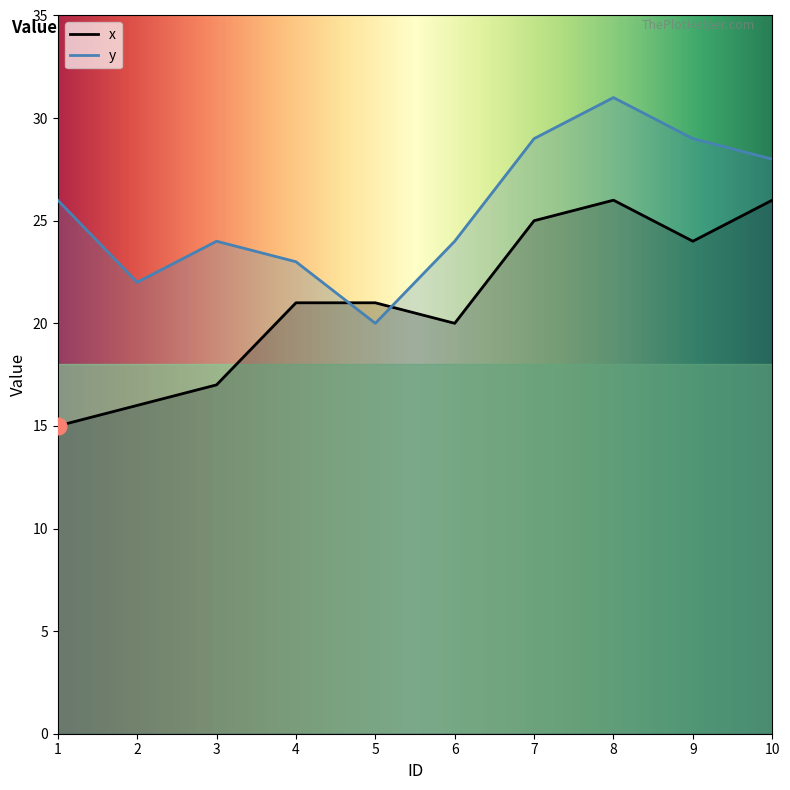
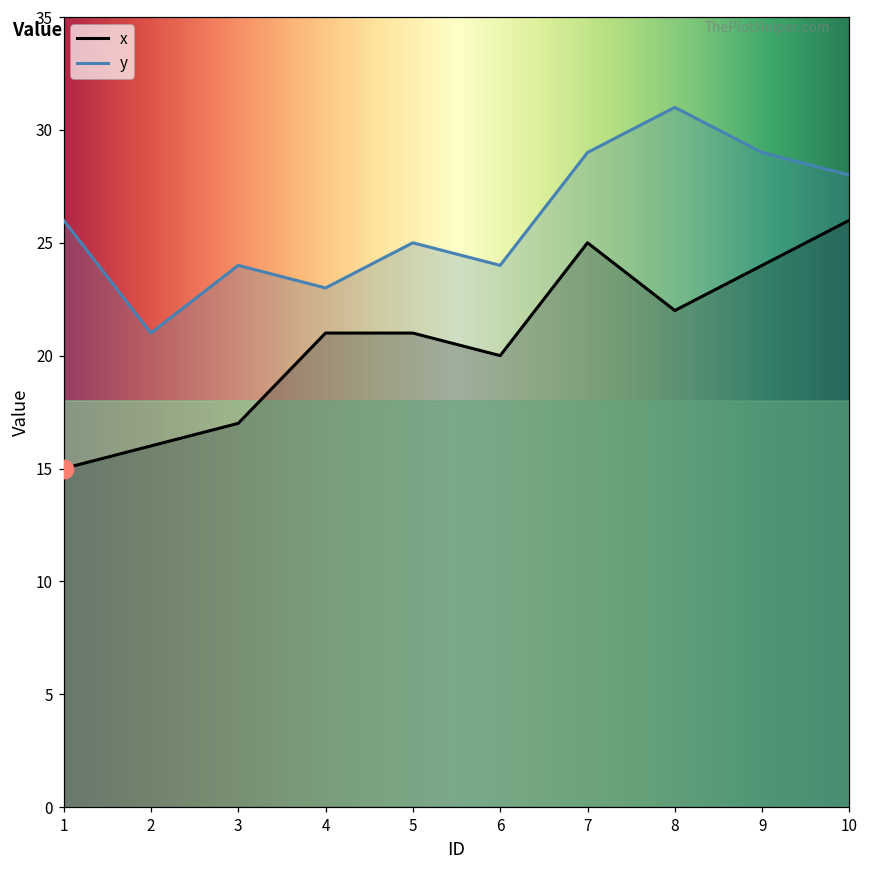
  {
    "x": {
      "4": 21,
      "5": 21,
      "6": 20,
      "7": 25,
-     "8": 26,
+     "8": 22,
      "9": 24,
      "10": 26
    },
    "y": {
      "1": 26,
-     "2": 22,
+     "2": 21,
      "3": 24,
      "4": 23,
-     "5": 20,
+     "5": 25,
      "6": 24,
      "7": 29,
      "8": 31,
      "9": 29,
      "10": 28
    }
  }
